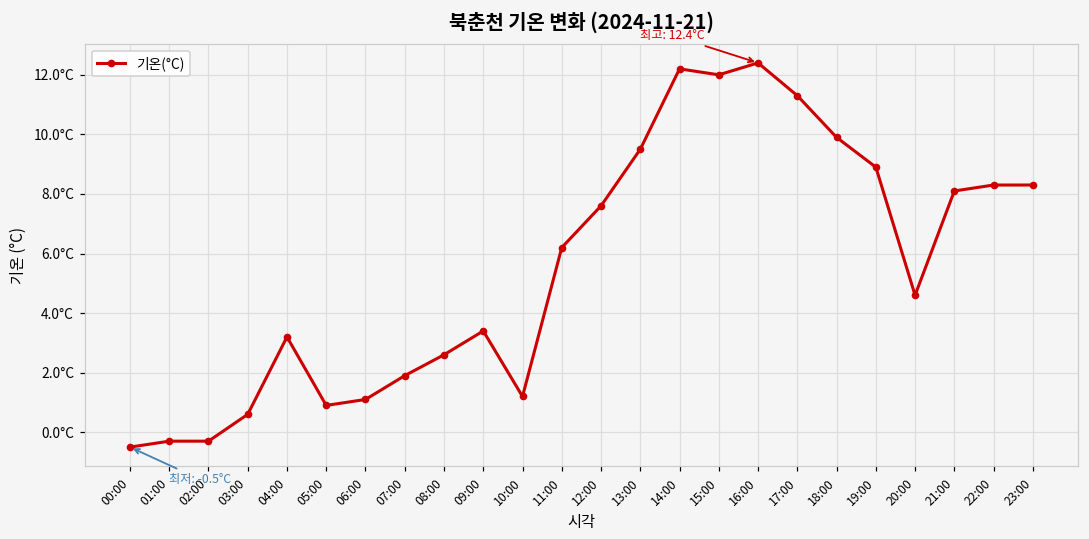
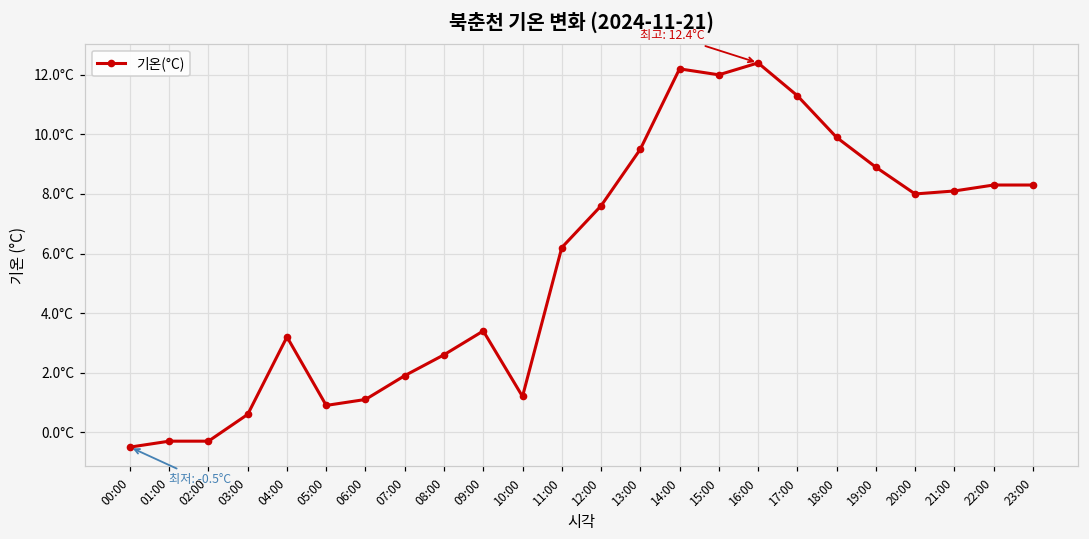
  {
    "01:00": "-0.3°C",
    "02:00": "-0.3°C",
    "03:00": "0.6°C",
    "04:00": "3.2°C",
    "05:00": "0.9°C",
    "06:00": "1.1°C",
    "07:00": "1.9°C",
    "08:00": "2.6°C",
    "09:00": "3.4°C",
    "10:00": "1.2°C",
    "11:00": "6.2°C",
    "12:00": "7.6°C",
    "13:00": "9.5°C",
    "14:00": "12.2°C",
    "15:00": "12.0°C",
    "17:00": "11.3°C",
    "18:00": "9.9°C",
    "19:00": "8.9°C",
-   "20:00": "4.6°C",
+   "20:00": "8.0°C",
    "21:00": "8.1°C",
    "22:00": "8.3°C",
    "23:00": "8.3°C"
  }
